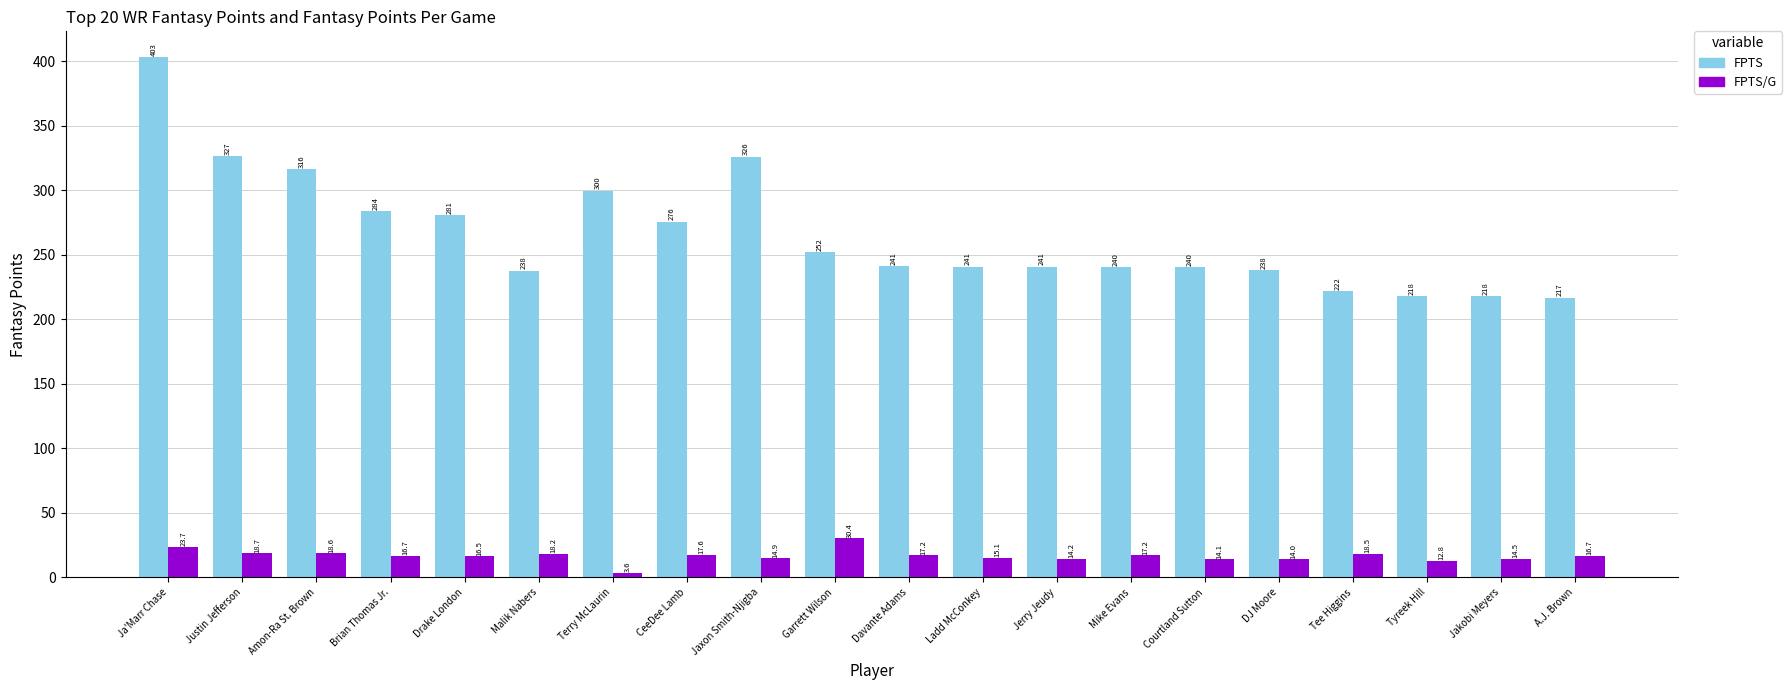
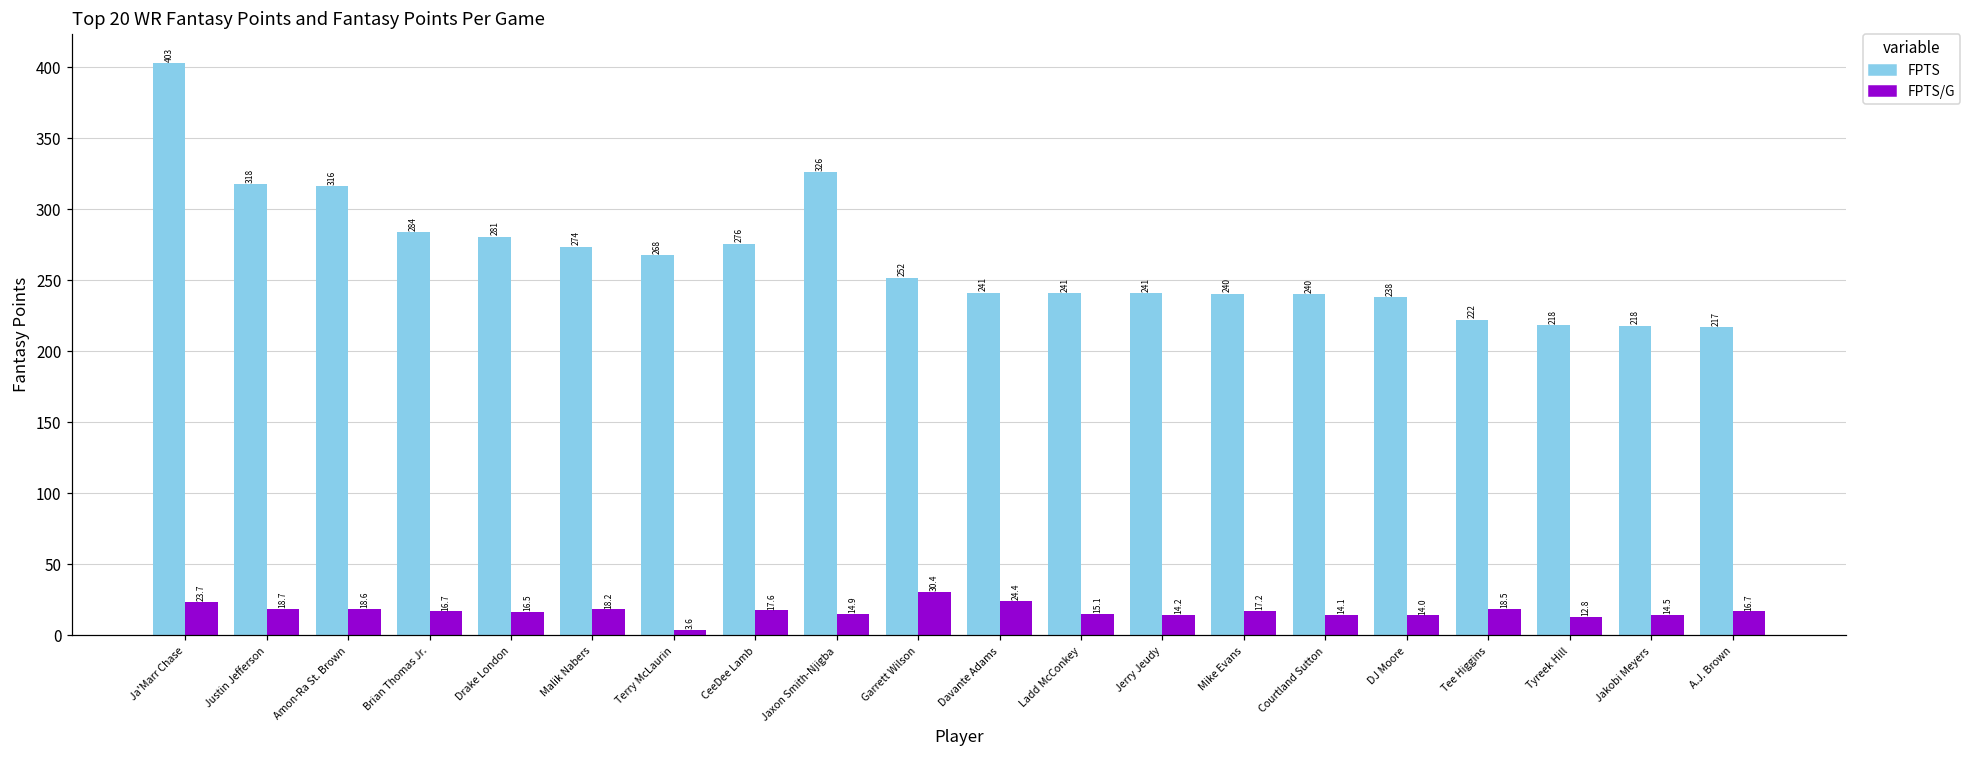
  {
    "FPTS": {
      "Ja'Marr Chase": 403,
-     "Justin Jefferson": 327,
+     "Justin Jefferson": 318,
      "Amon-Ra St. Brown": 316,
      "Brian Thomas Jr.": 284,
      "Drake London": 281,
-     "Malik Nabers": 238,
-     "Terry McLaurin": 300,
+     "Malik Nabers": 274,
+     "Terry McLaurin": 268,
      "CeeDee Lamb": 276,
      "Jaxon Smith-Njigba": 326,
      "Garrett Wilson": 252,
      "Davante Adams": 241,
      "Ladd McConkey": 241,
      "Jerry Jeudy": 241,
      "Mike Evans": 240,
      "Courtland Sutton": 240,
      "DJ Moore": 238,
      "Tee Higgins": 222,
      "Tyreek Hill": 218,
      "Jakobi Meyers": 218,
      "A.J. Brown": 217
    },
    "FPTS/G": {
      "Ja'Marr Chase": 23.7,
      "Justin Jefferson": 18.7,
      "Amon-Ra St. Brown": 18.6,
      "Brian Thomas Jr.": 16.7,
      "Drake London": 16.5,
      "Malik Nabers": 18.2,
      "Terry McLaurin": 3.6,
      "CeeDee Lamb": 17.6,
      "Jaxon Smith-Njigba": 14.9,
      "Garrett Wilson": 30.4,
-     "Davante Adams": 17.2,
+     "Davante Adams": 24.4,
      "Ladd McConkey": 15.1,
      "Jerry Jeudy": 14.2,
      "Mike Evans": 17.2,
      "Courtland Sutton": 14.1,
      "DJ Moore": 14.0,
      "Tee Higgins": 18.5,
      "Tyreek Hill": 12.8,
      "Jakobi Meyers": 14.5,
      "A.J. Brown": 16.7
    }
  }
